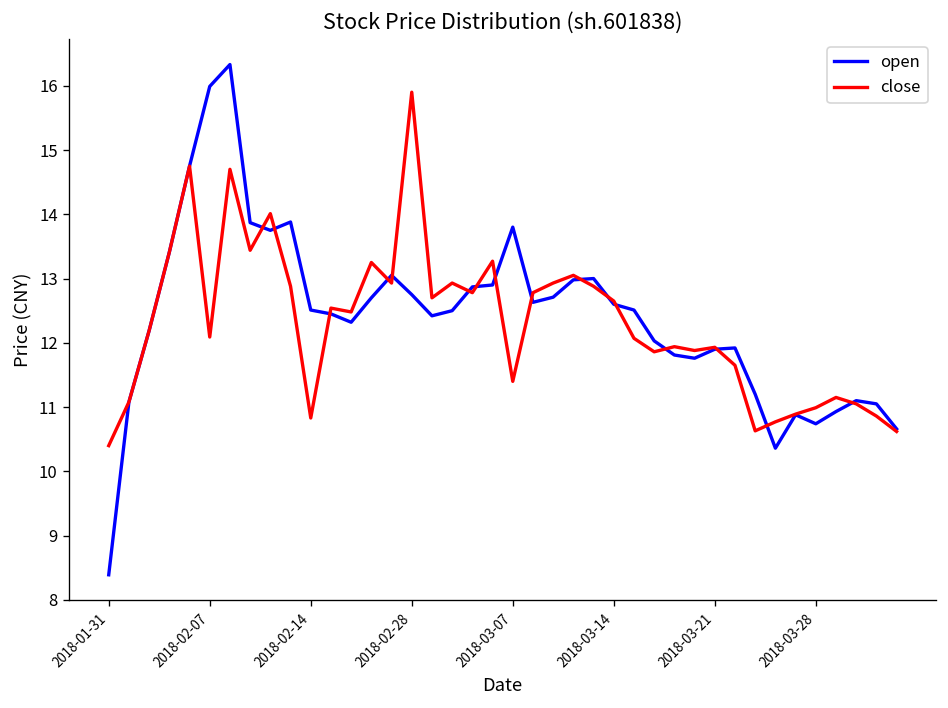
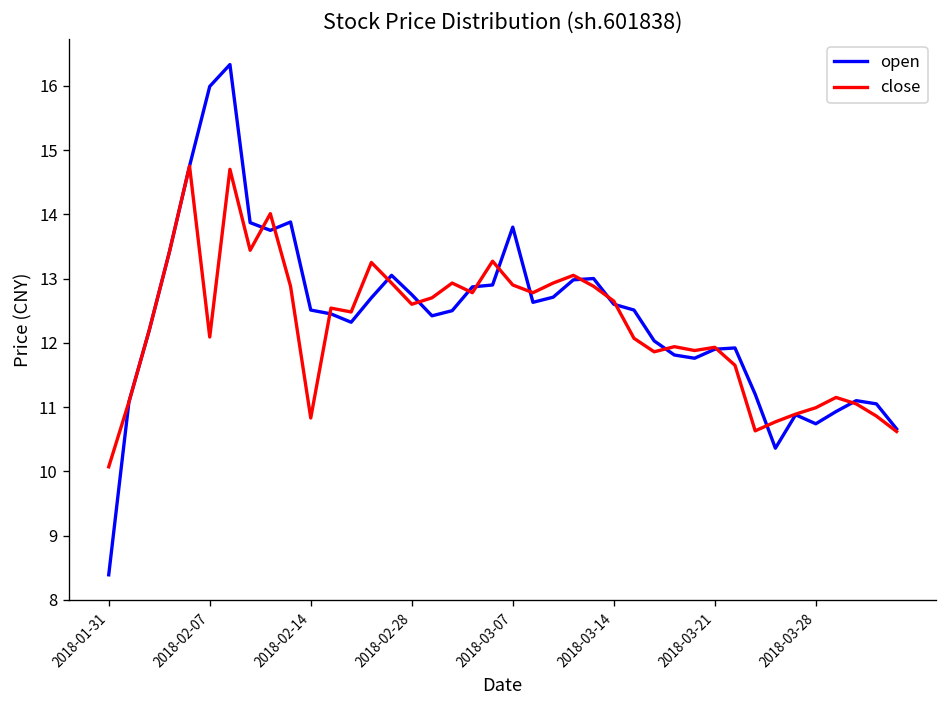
  {
    "open": {
      "2018-01-31": 8.4,
      "2018-02-07": 16.0,
      "2018-02-14": 12.5,
      "2018-02-28": 12.8,
      "2018-03-07": 13.8,
      "2018-03-14": 12.6,
      "2018-03-28": 10.7
    },
    "close": {
-     "2018-01-31": 10.4,
+     "2018-01-31": 10.1,
      "2018-02-07": 12.1,
      "2018-02-14": 10.8,
-     "2018-02-28": 15.9,
-     "2018-03-07": 11.4,
+     "2018-02-28": 12.6,
+     "2018-03-07": 12.9,
      "2018-03-14": 12.7,
      "2018-03-28": 11.0
    }
  }
